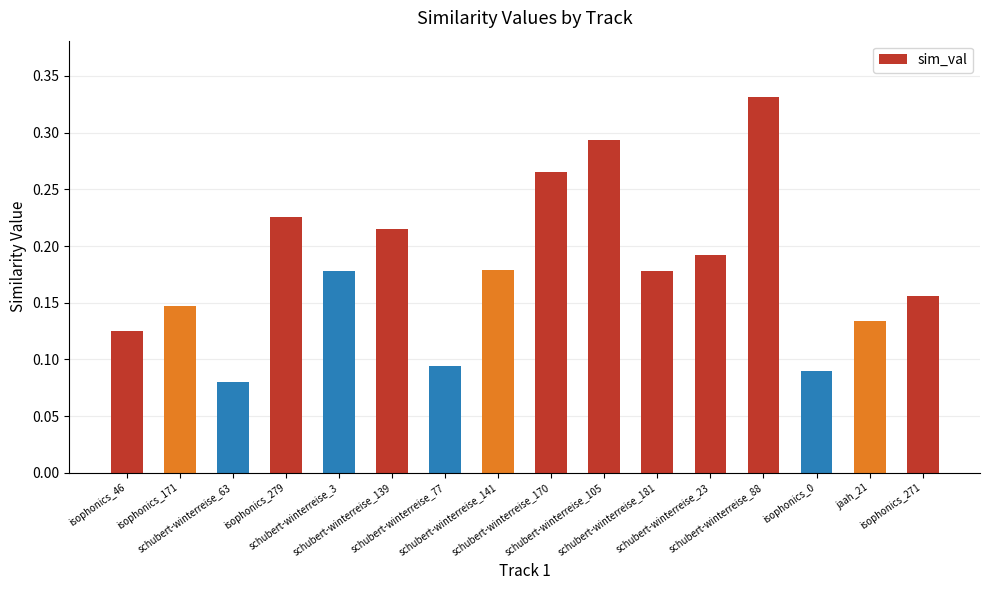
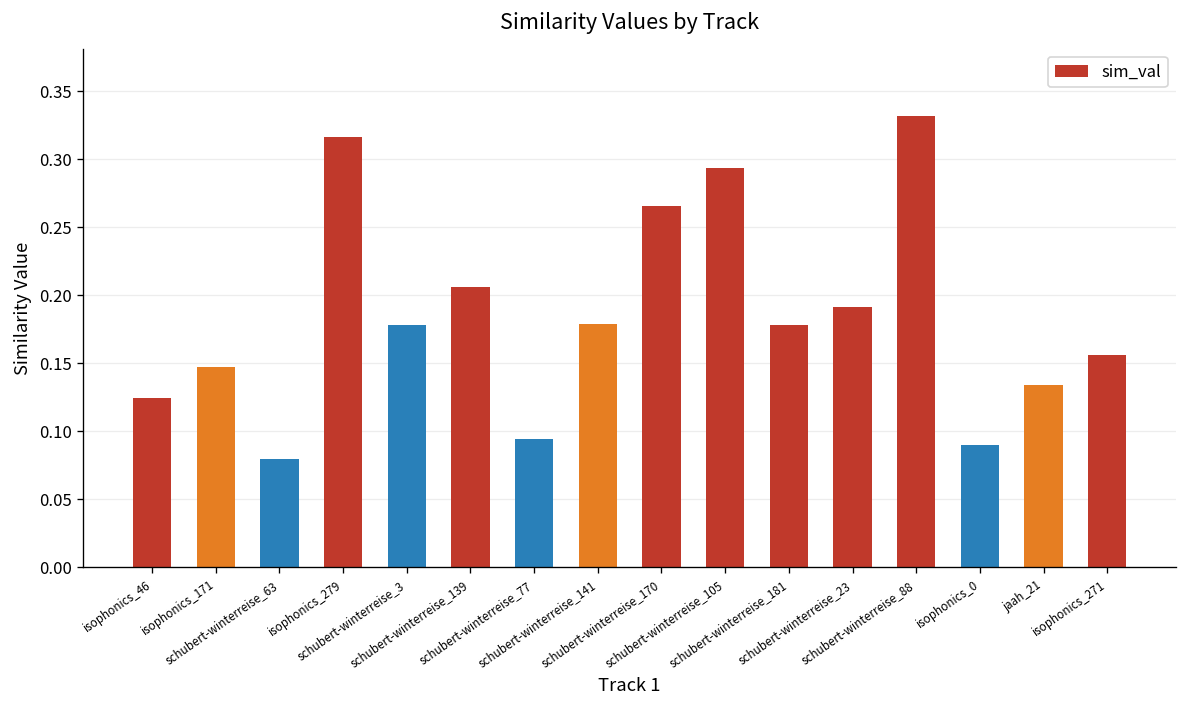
  {
    "isophonics_46": 0.125,
    "isophonics_171": 0.147,
    "schubert-winterreise_63": 0.080,
-   "isophonics_279": 0.226,
+   "isophonics_279": 0.316,
    "schubert-winterreise_3": 0.178,
-   "schubert-winterreise_139": 0.215,
+   "schubert-winterreise_139": 0.206,
    "schubert-winterreise_77": 0.095,
    "schubert-winterreise_141": 0.179,
    "schubert-winterreise_170": 0.266,
    "schubert-winterreise_105": 0.294,
    "schubert-winterreise_181": 0.178,
    "schubert-winterreise_23": 0.192,
    "schubert-winterreise_88": 0.331,
    "isophonics_0": 0.090,
    "jaah_21": 0.134,
    "isophonics_271": 0.156
  }
